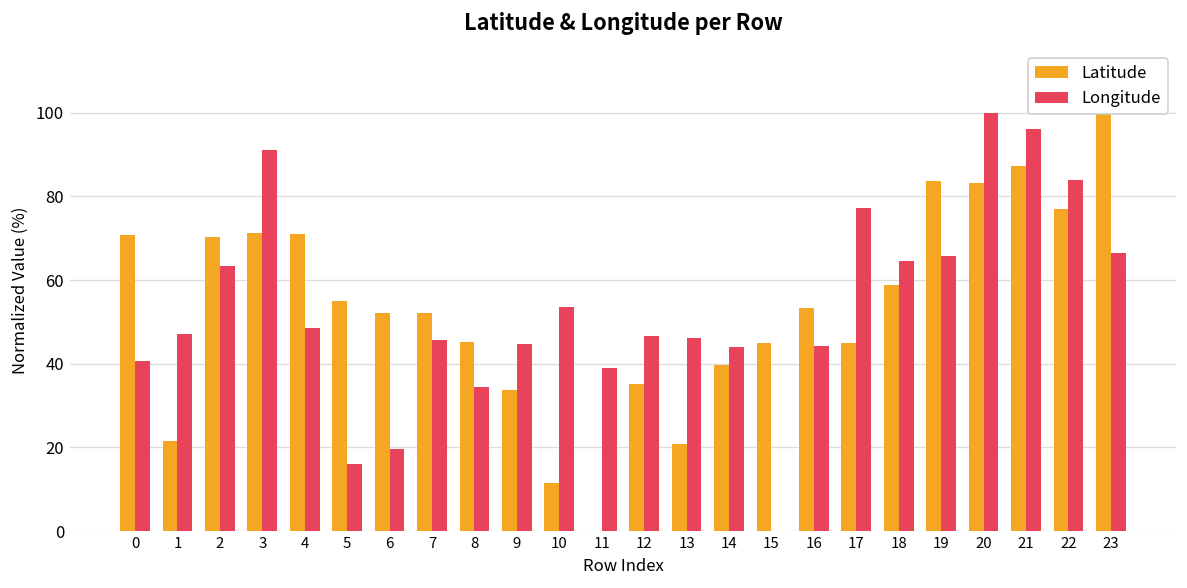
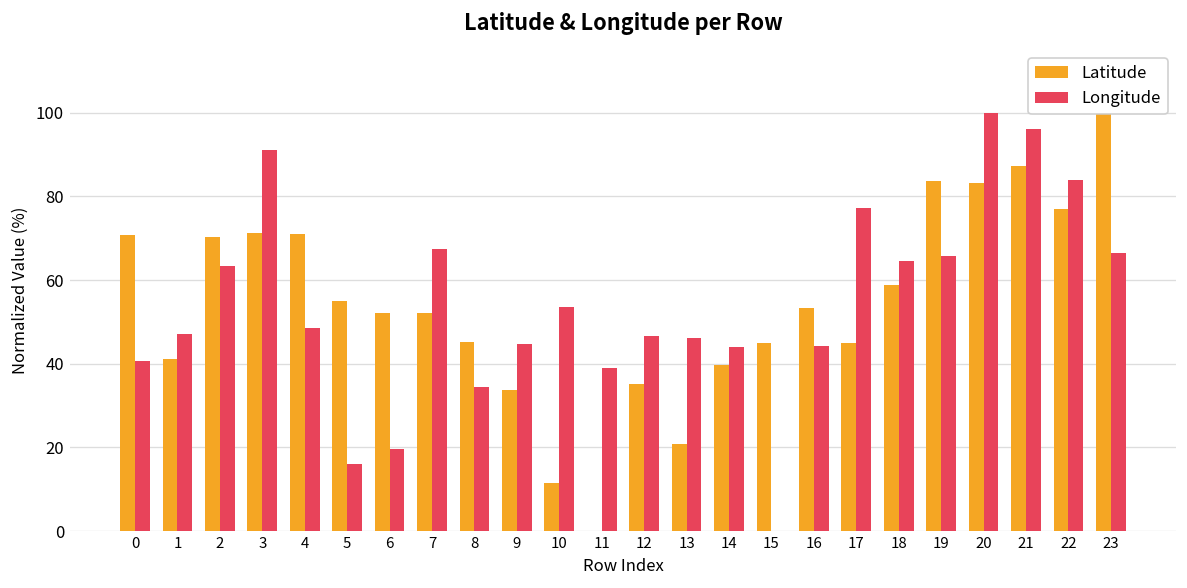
  {
    "Latitude": {
      "0": 71,
-     "1": 22,
+     "1": 41,
      "2": 70,
      "3": 71,
      "4": 71,
      "5": 55,
      "6": 52,
      "7": 52,
      "8": 45,
      "9": 34,
      "10": 11,
      "11": 0,
      "12": 35,
      "13": 21,
      "14": 40,
      "15": 45,
      "16": 53,
      "17": 45,
      "18": 59,
      "19": 84,
      "20": 83,
      "21": 87,
      "22": 77
    },
    "Longitude": {
      "0": 41,
      "1": 47,
      "2": 63,
      "3": 91,
      "4": 48,
      "5": 16,
      "6": 20,
-     "7": 46,
+     "7": 67,
      "8": 34,
      "9": 45,
      "10": 53,
      "11": 39,
      "12": 47,
      "13": 46,
      "14": 44,
      "15": 0,
      "16": 44,
      "17": 77,
      "18": 64,
      "19": 66,
      "20": 100,
      "21": 96,
      "22": 84,
      "23": 66
    }
  }
